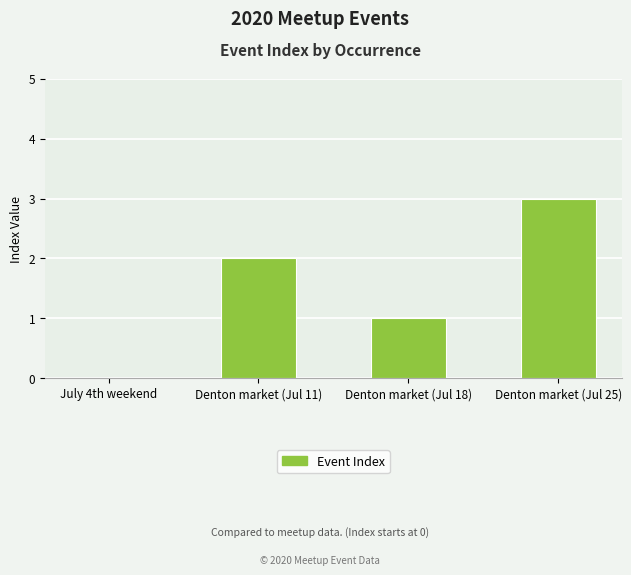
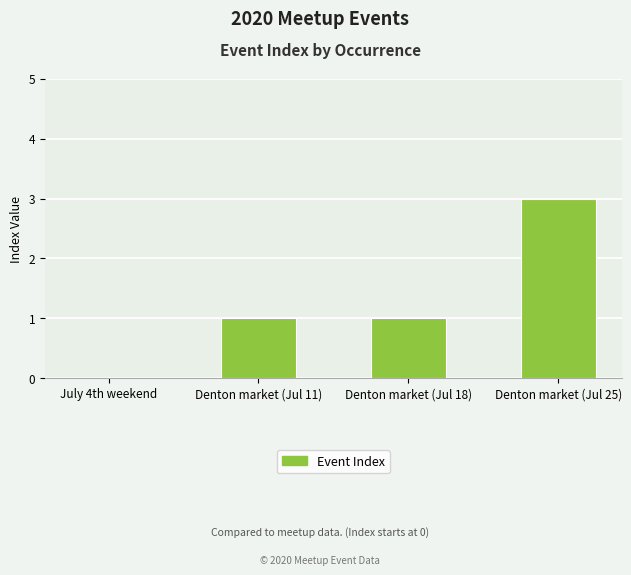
  {
    "July 4th weekend": 0,
-   "Denton market (Jul 11)": 2,
+   "Denton market (Jul 11)": 1,
    "Denton market (Jul 18)": 1,
    "Denton market (Jul 25)": 3
  }
